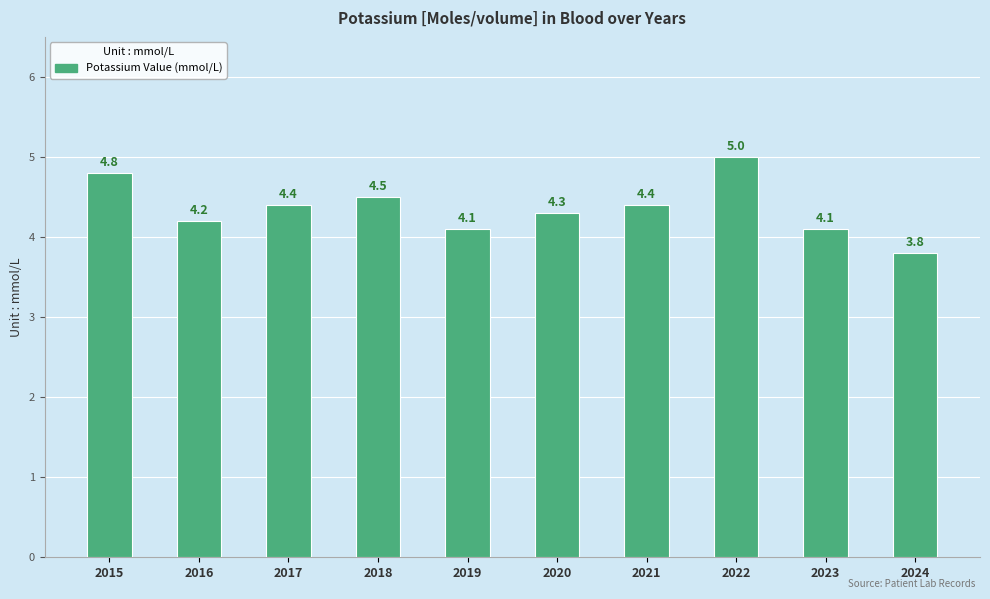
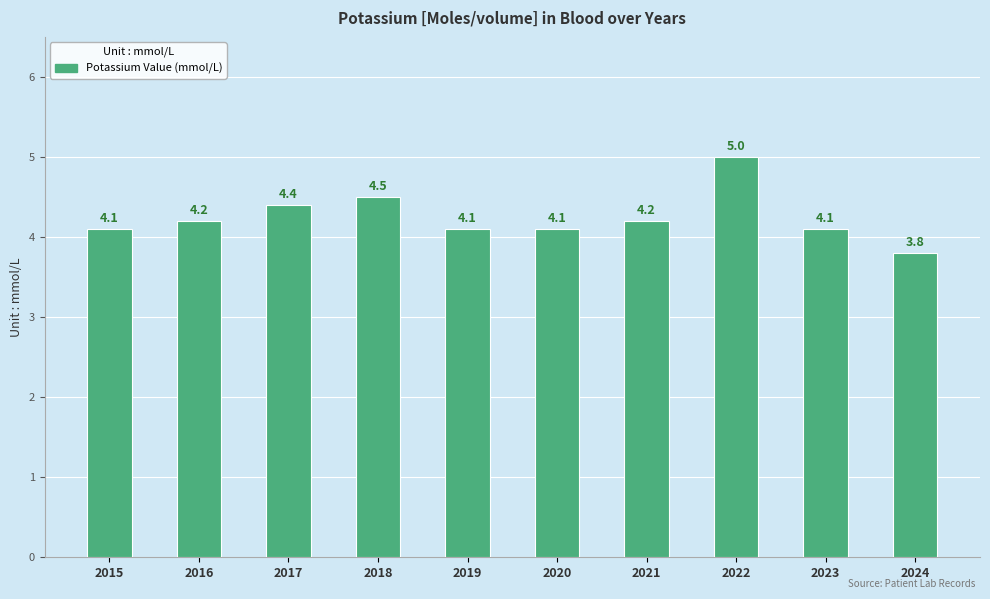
  {
-   "2015": 4.8,
+   "2015": 4.1,
    "2016": 4.2,
    "2017": 4.4,
    "2018": 4.5,
    "2019": 4.1,
-   "2020": 4.3,
-   "2021": 4.4,
+   "2020": 4.1,
+   "2021": 4.2,
    "2022": 5.0,
    "2023": 4.1,
    "2024": 3.8
  }
